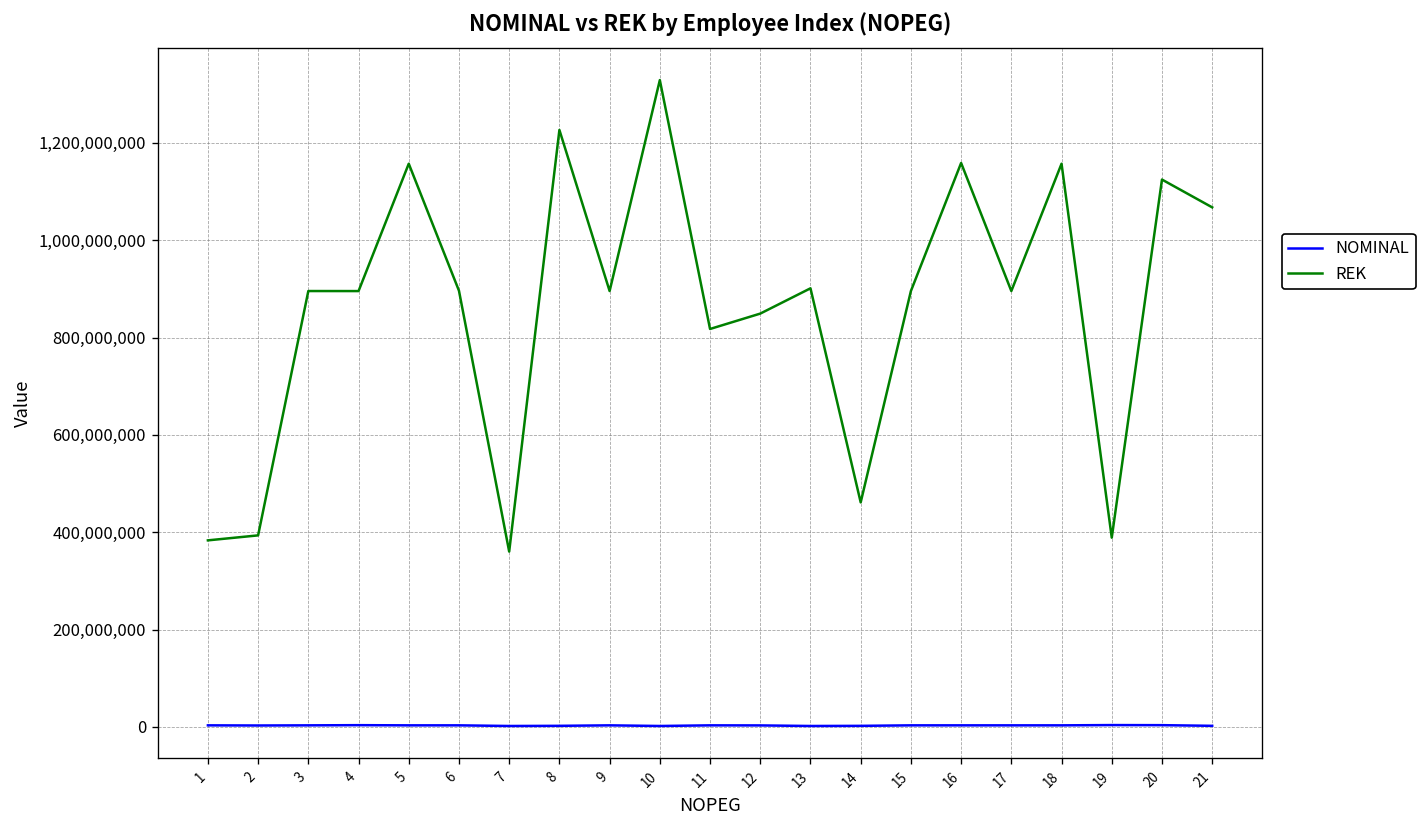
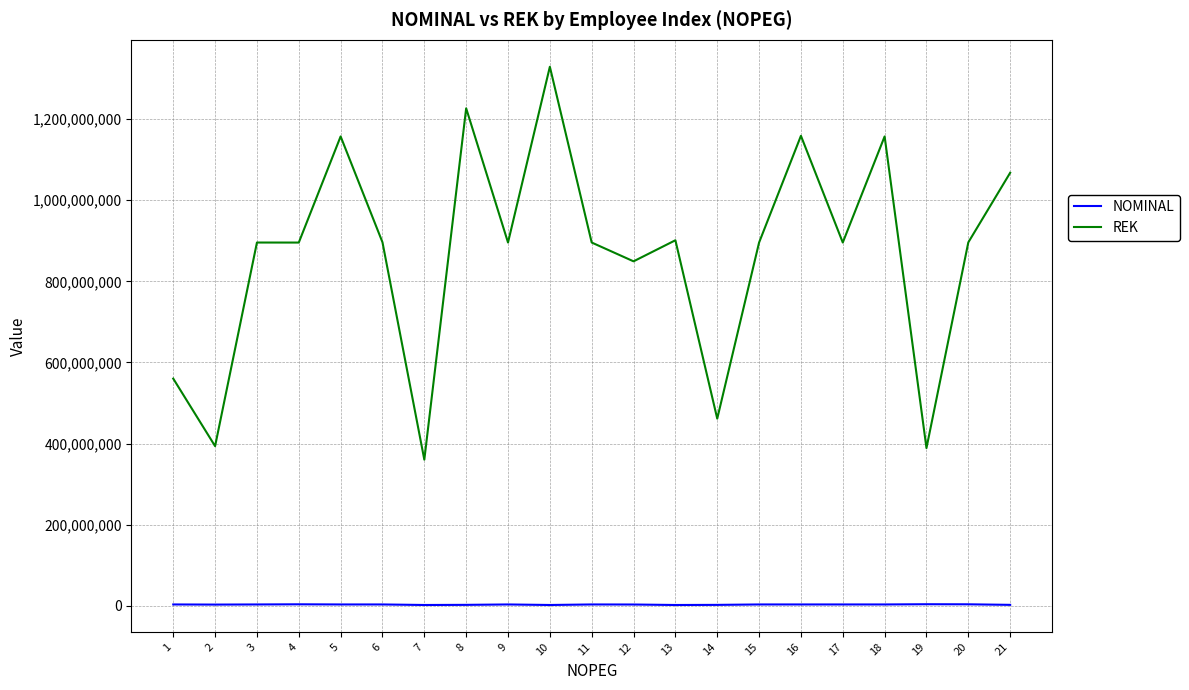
  {
    "NOMINAL": {
      "1": "0",
      "2": "0",
      "3": "0",
      "4": "0",
      "5": "0",
      "6": "0",
      "7": "0",
      "8": "0",
      "9": "0",
      "10": "0",
      "11": "0",
      "12": "0",
      "13": "0",
      "14": "0",
      "15": "0",
      "16": "0",
      "17": "0",
      "18": "0",
      "19": "0",
      "20": "0",
      "21": "0"
    },
    "REK": {
-     "1": "380,000,000",
+     "1": "560,000,000",
      "2": "390,000,000",
      "3": "900,000,000",
      "4": "900,000,000",
      "5": "1,160,000,000",
      "6": "900,000,000",
      "7": "360,000,000",
      "8": "1,230,000,000",
      "9": "900,000,000",
      "10": "1,330,000,000",
-     "11": "820,000,000",
+     "11": "900,000,000",
      "12": "850,000,000",
      "13": "900,000,000",
      "14": "460,000,000",
      "15": "900,000,000",
      "16": "1,160,000,000",
      "17": "900,000,000",
      "18": "1,160,000,000",
      "19": "390,000,000",
-     "20": "1,120,000,000",
+     "20": "900,000,000",
      "21": "1,070,000,000"
    }
  }
